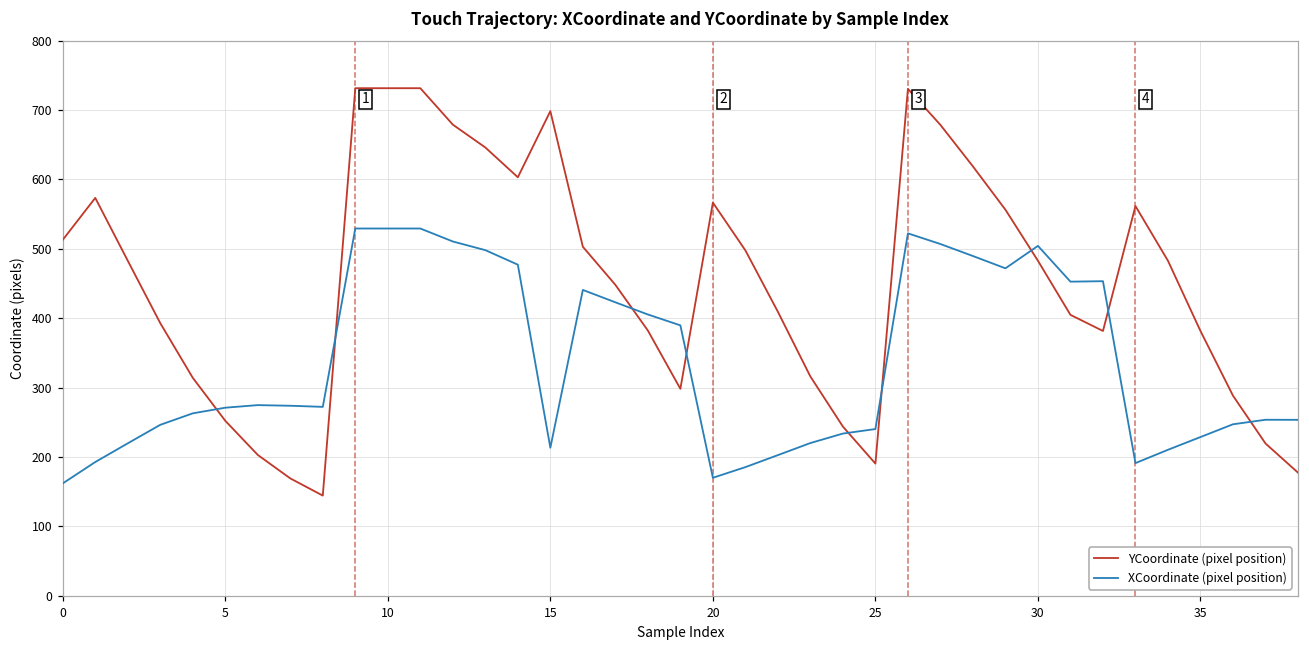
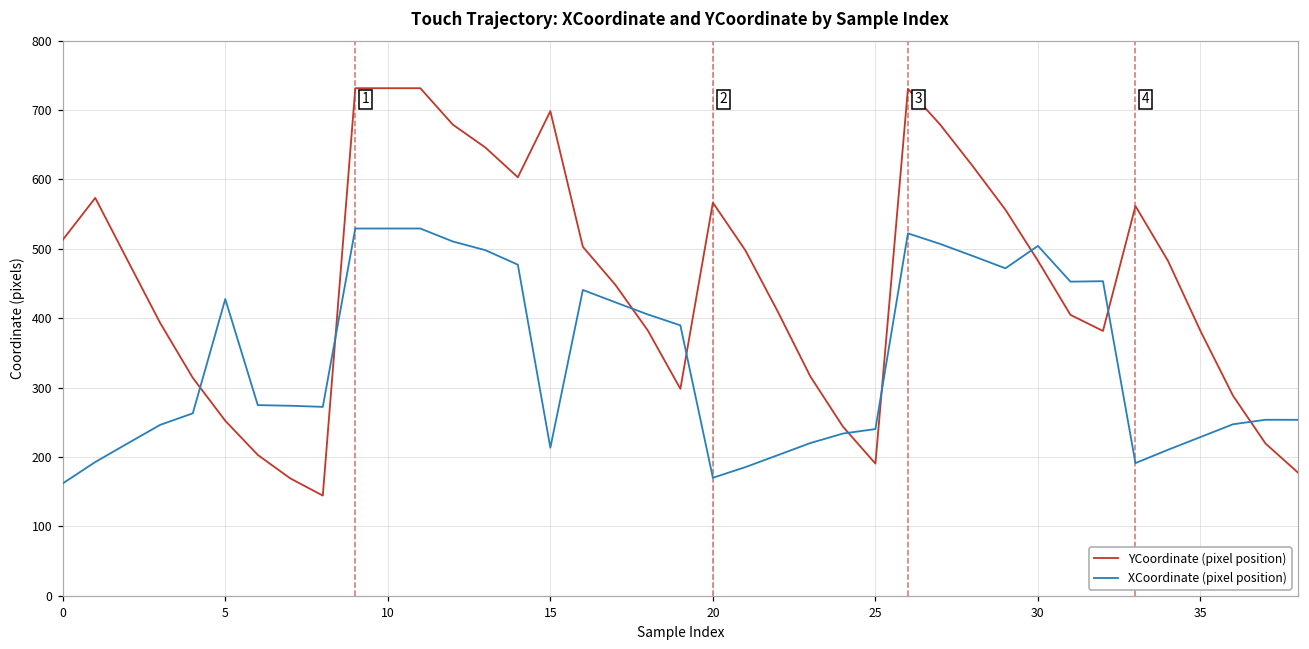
  {
    "YCoordinate (pixel position)": {
      "0": 510,
      "5": 250,
      "10": 730,
      "15": 700,
      "20": 570,
      "25": 190,
      "30": 480,
      "35": 380
    },
    "XCoordinate (pixel position)": {
      "0": 160,
-     "5": 270,
+     "5": 430,
      "10": 530,
      "15": 210,
      "20": 170,
      "25": 240,
      "30": 500,
      "35": 230
    }
  }
